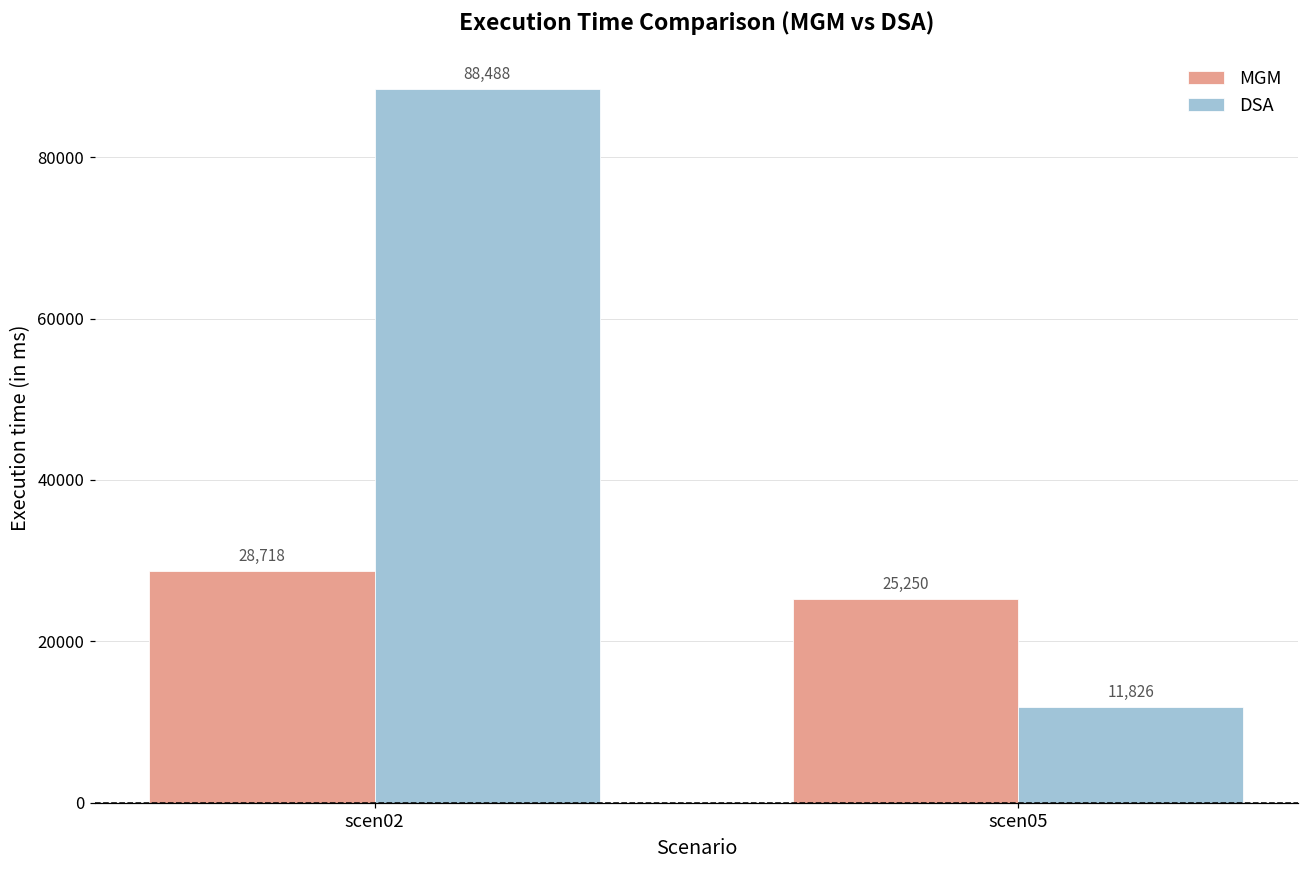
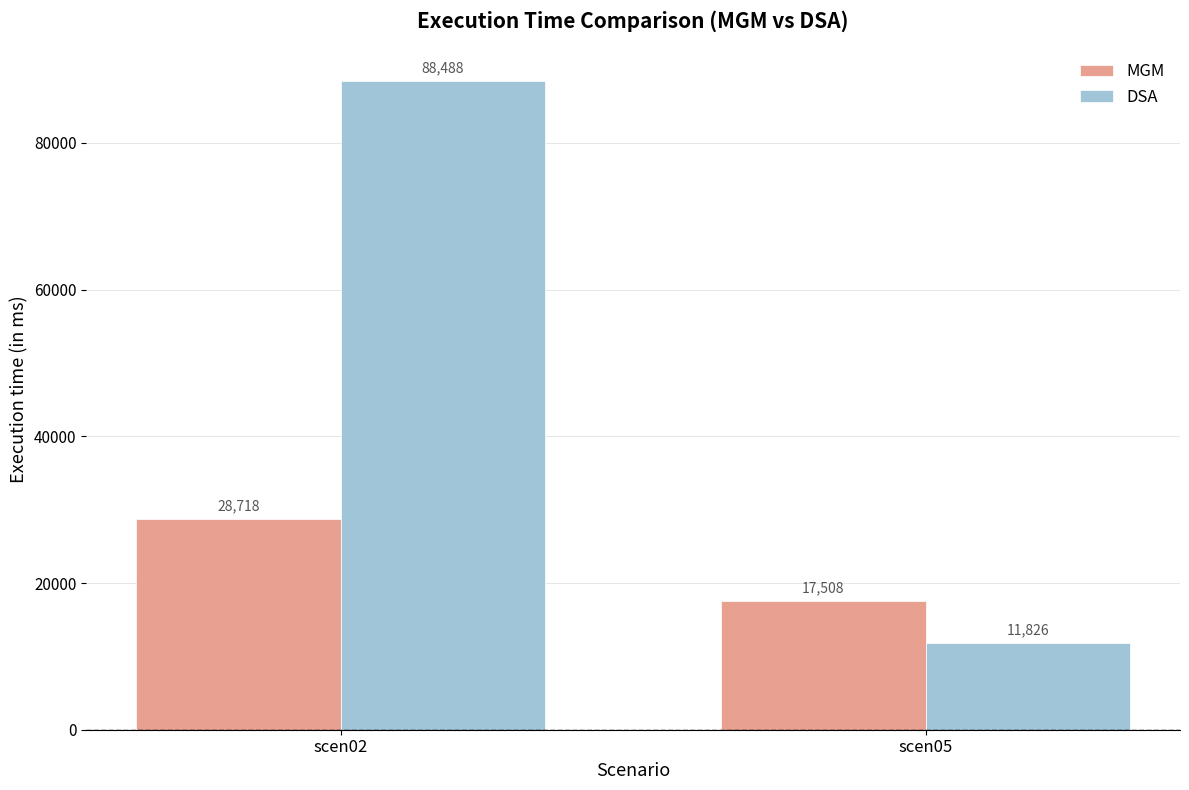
  {
    "MGM": {
      "scen02": "28,718",
-     "scen05": "25,250"
+     "scen05": "17,508"
    },
    "DSA": {
      "scen02": "88,488",
      "scen05": "11,826"
    }
  }
